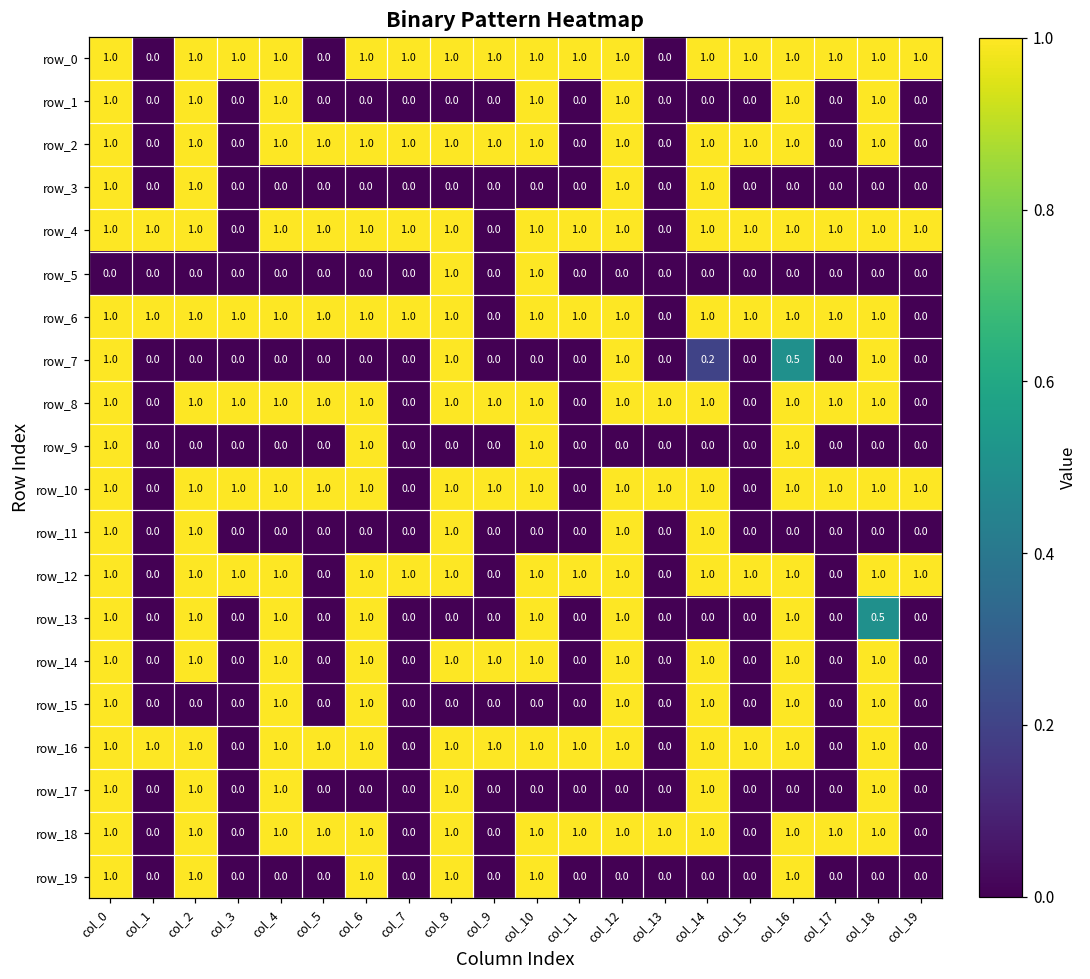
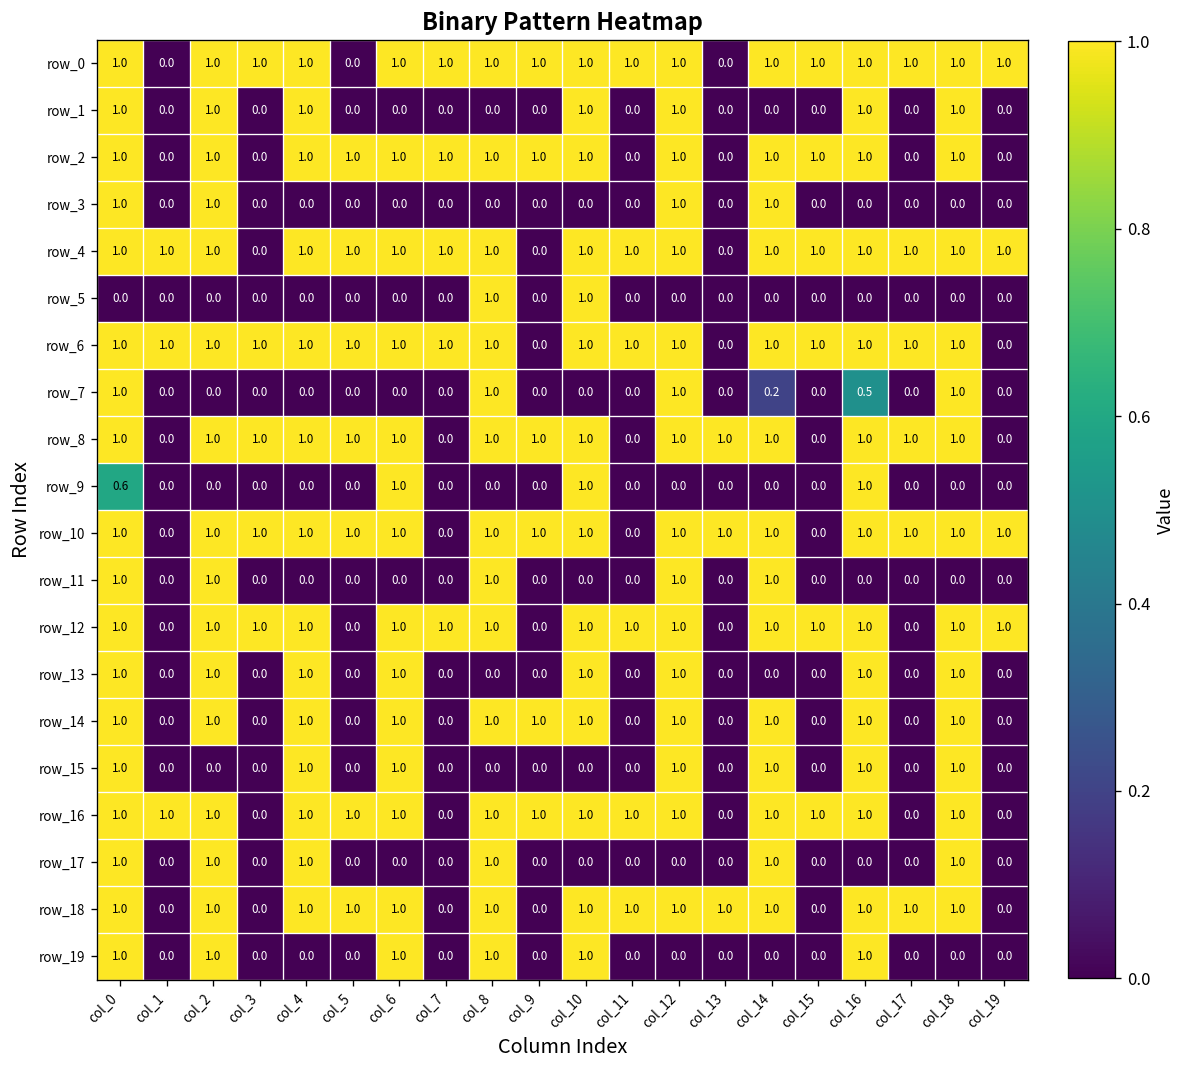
  {
    "row_9": {
-     "col_0": 1.0,
+     "col_0": 0.6,
      "col_1": 0.0,
      "col_2": 0.0,
      "col_3": 0.0,
      "col_4": 0.0,
      "col_5": 0.0,
      "col_6": 1.0,
      "col_7": 0.0,
      "col_8": 0.0,
      "col_9": 0.0,
      "col_10": 1.0,
      "col_11": 0.0,
      "col_12": 0.0,
      "col_13": 0.0,
      "col_14": 0.0,
      "col_15": 0.0,
      "col_16": 1.0,
      "col_17": 0.0,
      "col_18": 0.0,
      "col_19": 0.0
    },
    "row_13": {
      "col_0": 1.0,
      "col_1": 0.0,
      "col_2": 1.0,
      "col_3": 0.0,
      "col_4": 1.0,
      "col_5": 0.0,
      "col_6": 1.0,
      "col_7": 0.0,
      "col_8": 0.0,
      "col_9": 0.0,
      "col_10": 1.0,
      "col_11": 0.0,
      "col_12": 1.0,
      "col_13": 0.0,
      "col_14": 0.0,
      "col_15": 0.0,
      "col_16": 1.0,
      "col_17": 0.0,
-     "col_18": 0.5,
+     "col_18": 1.0,
      "col_19": 0.0
    }
  }
